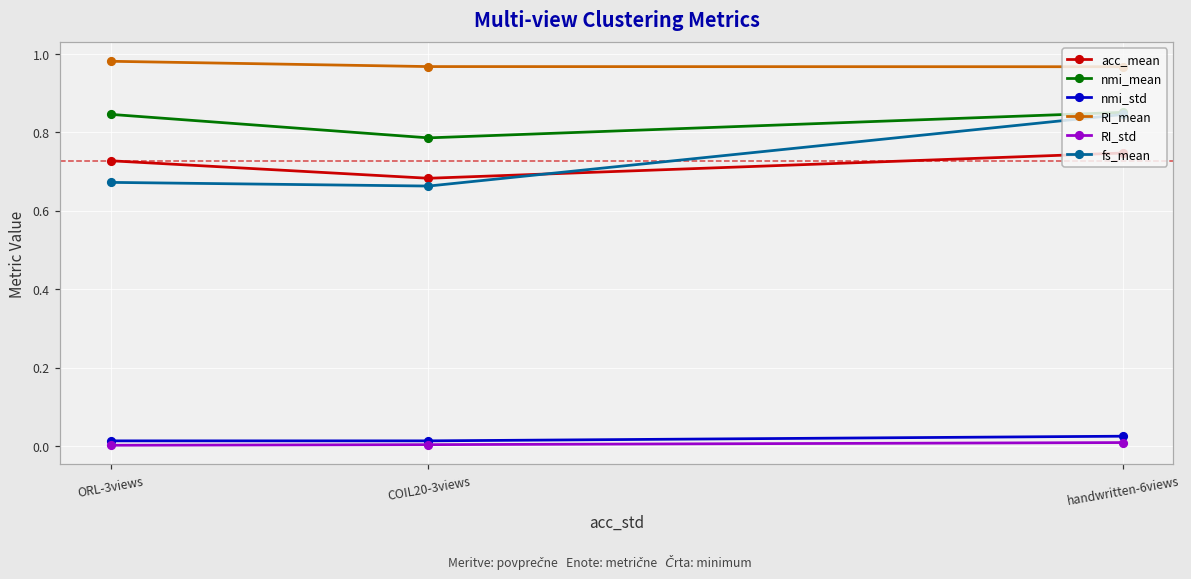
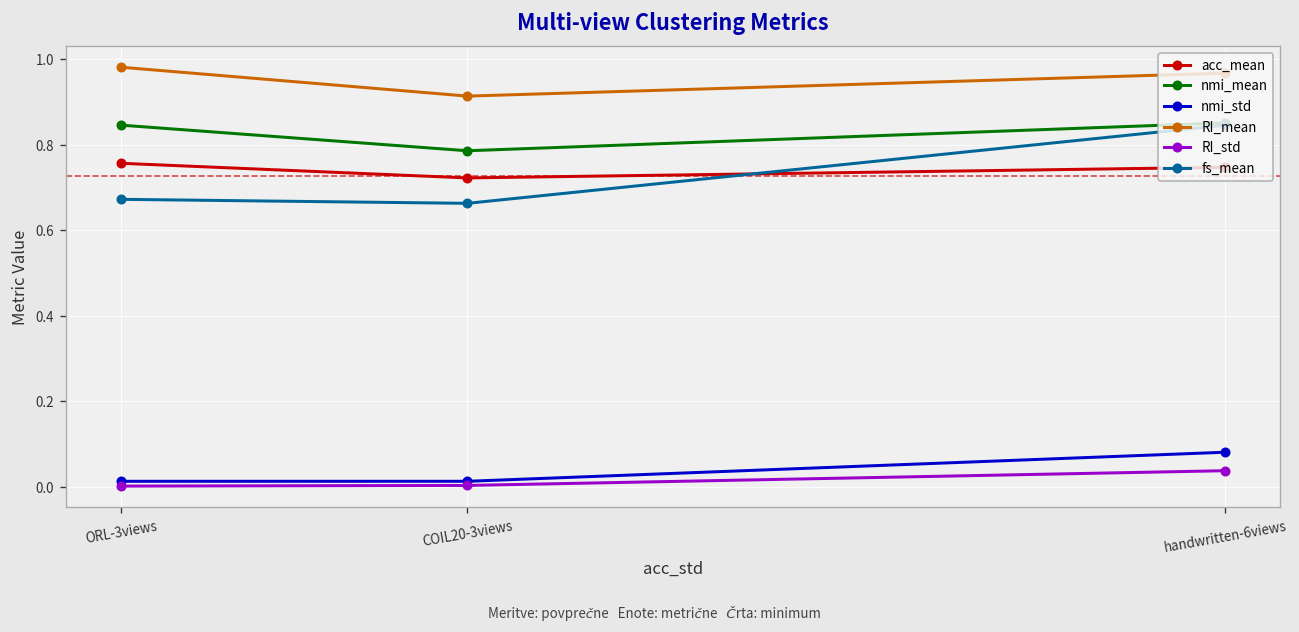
  {
    "acc_mean": {
-     "ORL-3views": 0.73,
-     "COIL20-3views": 0.68
+     "ORL-3views": 0.76,
+     "COIL20-3views": 0.72
    },
    "nmi_mean": {
      "ORL-3views": 0.85,
      "COIL20-3views": 0.79
    },
    "nmi_std": {
      "ORL-3views": 0.01,
      "COIL20-3views": 0.01,
-     "handwritten-6views": 0.03
+     "handwritten-6views": 0.08
    },
    "RI_mean": {
      "ORL-3views": 0.98,
-     "COIL20-3views": 0.97
+     "COIL20-3views": 0.91
    },
    "RI_std": {
      "ORL-3views": 0.00,
      "COIL20-3views": 0.00,
-     "handwritten-6views": 0.01
+     "handwritten-6views": 0.04
    },
    "fs_mean": {
      "ORL-3views": 0.67,
      "COIL20-3views": 0.66
    }
  }
